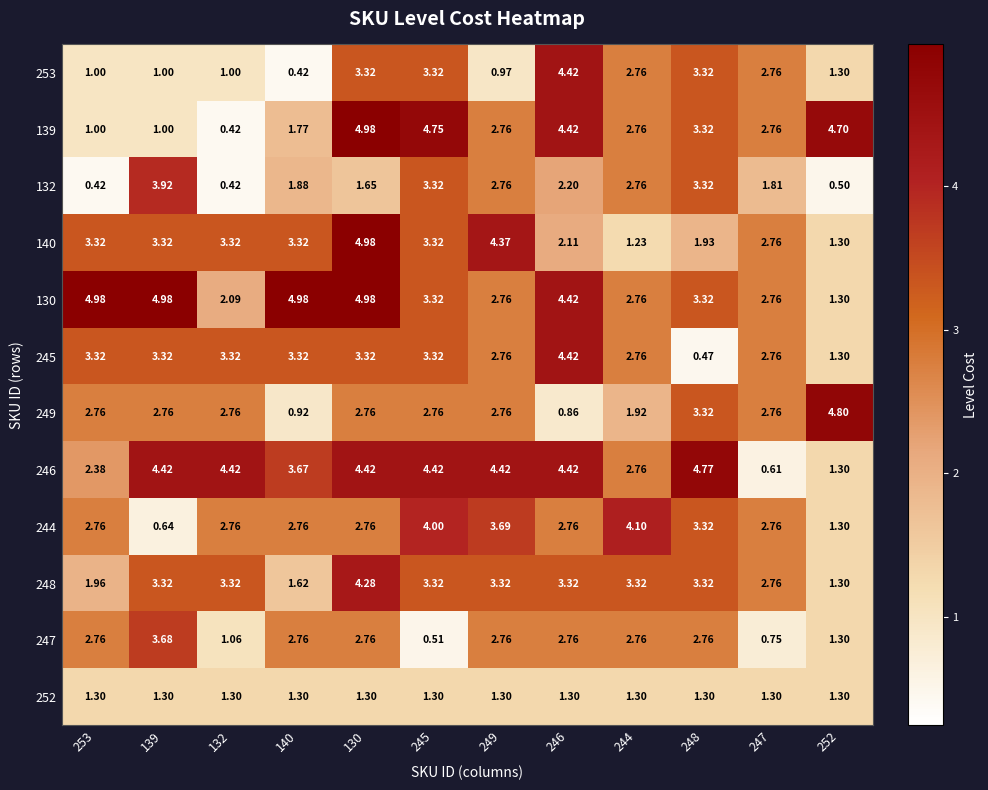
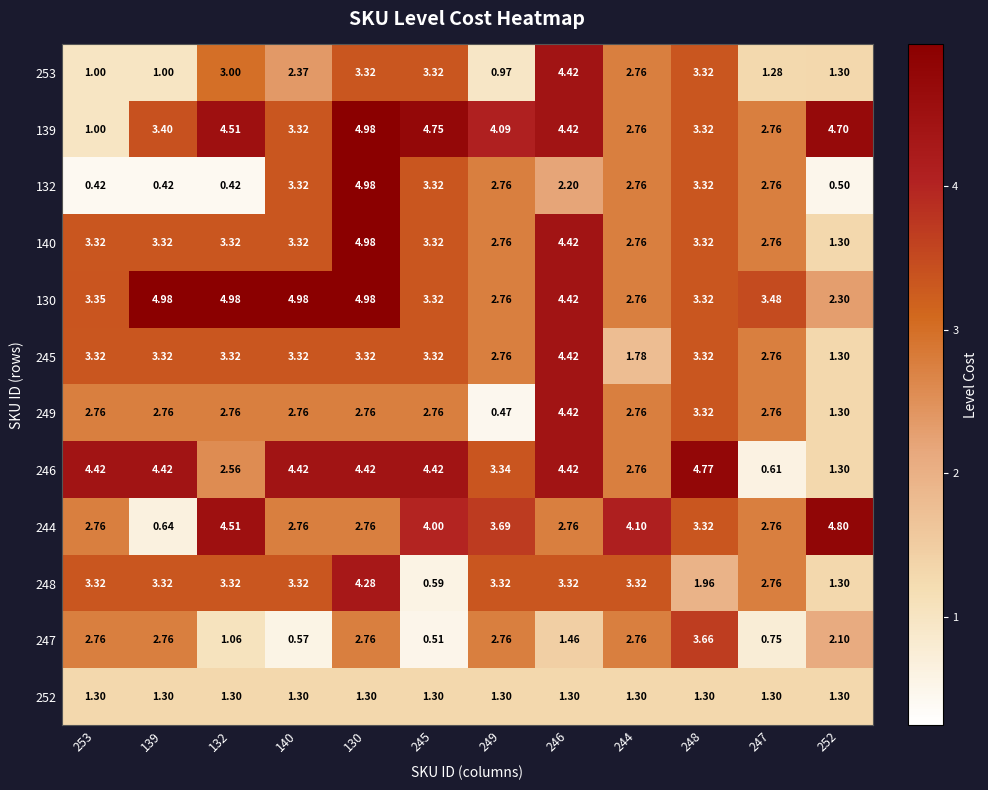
  {
    "253": {
      "253": 1.00,
      "139": 1.00,
-     "132": 1.00,
-     "140": 0.42,
+     "132": 3.00,
+     "140": 2.37,
      "130": 3.32,
      "245": 3.32,
      "249": 0.97,
      "246": 4.42,
      "244": 2.76,
      "248": 3.32,
-     "247": 2.76,
+     "247": 1.28,
      "252": 1.30
    },
    "139": {
      "253": 1.00,
-     "139": 1.00,
-     "132": 0.42,
-     "140": 1.77,
+     "139": 3.40,
+     "132": 4.51,
+     "140": 3.32,
      "130": 4.98,
      "245": 4.75,
-     "249": 2.76,
+     "249": 4.09,
      "246": 4.42,
      "244": 2.76,
      "248": 3.32,
      "247": 2.76,
      "252": 4.70
    },
    "132": {
      "253": 0.42,
-     "139": 3.92,
+     "139": 0.42,
      "132": 0.42,
-     "140": 1.88,
-     "130": 1.65,
+     "140": 3.32,
+     "130": 4.98,
      "245": 3.32,
      "249": 2.76,
      "246": 2.20,
      "244": 2.76,
      "248": 3.32,
-     "247": 1.81,
+     "247": 2.76,
      "252": 0.50
    },
    "140": {
      "253": 3.32,
      "139": 3.32,
      "132": 3.32,
      "140": 3.32,
      "130": 4.98,
      "245": 3.32,
-     "249": 4.37,
-     "246": 2.11,
-     "244": 1.23,
-     "248": 1.93,
+     "249": 2.76,
+     "246": 4.42,
+     "244": 2.76,
+     "248": 3.32,
      "247": 2.76,
      "252": 1.30
    },
    "130": {
-     "253": 4.98,
+     "253": 3.35,
      "139": 4.98,
-     "132": 2.09,
+     "132": 4.98,
      "140": 4.98,
      "130": 4.98,
      "245": 3.32,
      "249": 2.76,
      "246": 4.42,
      "244": 2.76,
      "248": 3.32,
-     "247": 2.76,
-     "252": 1.30
+     "247": 3.48,
+     "252": 2.30
    },
    "245": {
      "253": 3.32,
      "139": 3.32,
      "132": 3.32,
      "140": 3.32,
      "130": 3.32,
      "245": 3.32,
      "249": 2.76,
      "246": 4.42,
-     "244": 2.76,
-     "248": 0.47,
+     "244": 1.78,
+     "248": 3.32,
      "247": 2.76,
      "252": 1.30
    },
    "249": {
      "253": 2.76,
      "139": 2.76,
      "132": 2.76,
-     "140": 0.92,
+     "140": 2.76,
      "130": 2.76,
      "245": 2.76,
-     "249": 2.76,
-     "246": 0.86,
-     "244": 1.92,
+     "249": 0.47,
+     "246": 4.42,
+     "244": 2.76,
      "248": 3.32,
      "247": 2.76,
-     "252": 4.80
+     "252": 1.30
    },
    "246": {
-     "253": 2.38,
+     "253": 4.42,
      "139": 4.42,
-     "132": 4.42,
-     "140": 3.67,
+     "132": 2.56,
+     "140": 4.42,
      "130": 4.42,
      "245": 4.42,
-     "249": 4.42,
+     "249": 3.34,
      "246": 4.42,
      "244": 2.76,
      "248": 4.77,
      "247": 0.61,
      "252": 1.30
    },
    "244": {
      "253": 2.76,
      "139": 0.64,
-     "132": 2.76,
+     "132": 4.51,
      "140": 2.76,
      "130": 2.76,
      "245": 4.00,
      "249": 3.69,
      "246": 2.76,
      "244": 4.10,
      "248": 3.32,
      "247": 2.76,
-     "252": 1.30
+     "252": 4.80
    },
    "248": {
-     "253": 1.96,
+     "253": 3.32,
      "139": 3.32,
      "132": 3.32,
-     "140": 1.62,
+     "140": 3.32,
      "130": 4.28,
-     "245": 3.32,
+     "245": 0.59,
      "249": 3.32,
      "246": 3.32,
      "244": 3.32,
-     "248": 3.32,
+     "248": 1.96,
      "247": 2.76,
      "252": 1.30
    },
    "247": {
      "253": 2.76,
-     "139": 3.68,
+     "139": 2.76,
      "132": 1.06,
-     "140": 2.76,
+     "140": 0.57,
      "130": 2.76,
      "245": 0.51,
      "249": 2.76,
-     "246": 2.76,
+     "246": 1.46,
      "244": 2.76,
-     "248": 2.76,
+     "248": 3.66,
      "247": 0.75,
-     "252": 1.30
+     "252": 2.10
    },
    "252": {
      "253": 1.30,
      "139": 1.30,
      "132": 1.30,
      "140": 1.30,
      "130": 1.30,
      "245": 1.30,
      "249": 1.30,
      "246": 1.30,
      "244": 1.30,
      "248": 1.30,
      "247": 1.30,
      "252": 1.30
    }
  }
